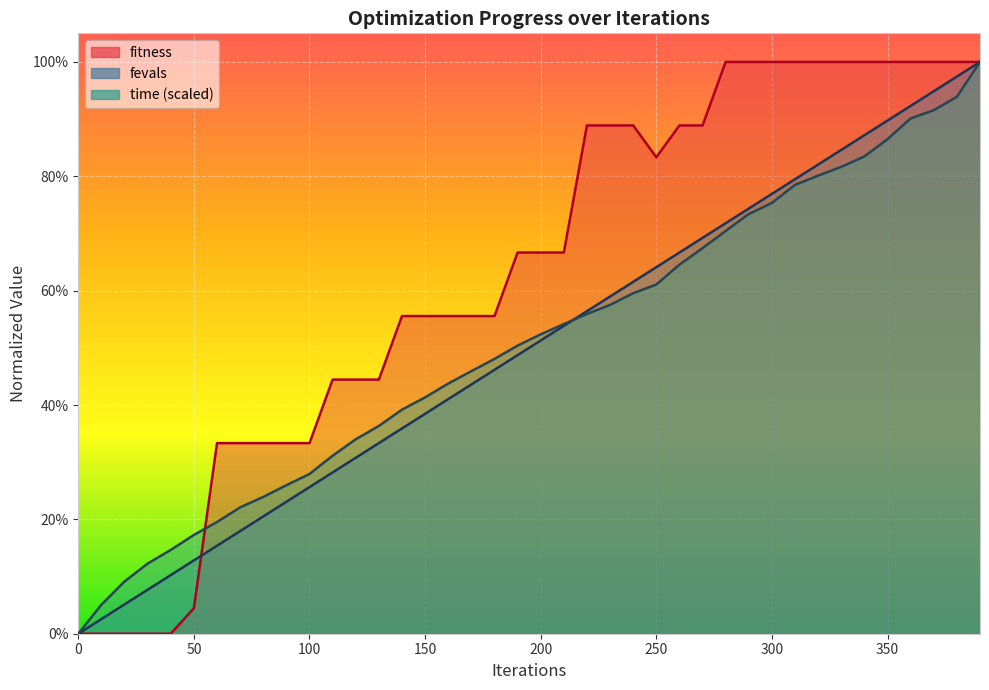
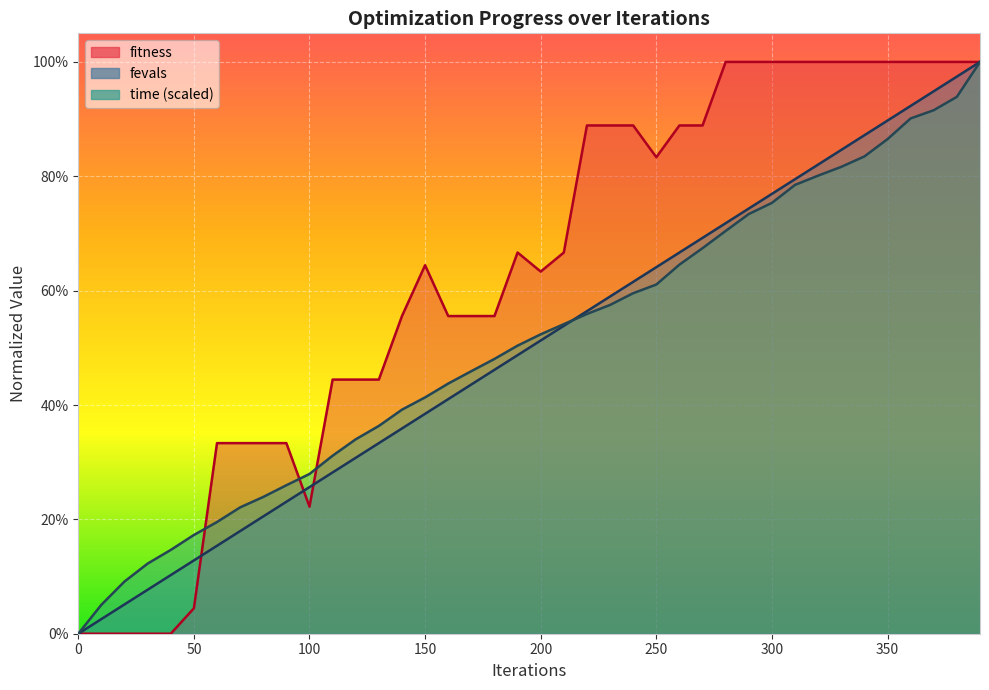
  {
    "fitness": {
      "50": "4%",
-     "100": "33%",
-     "150": "56%",
-     "200": "67%",
+     "100": "22%",
+     "150": "64%",
+     "200": "63%",
      "250": "83%",
      "300": "100%",
      "350": "100%"
    }
  }
